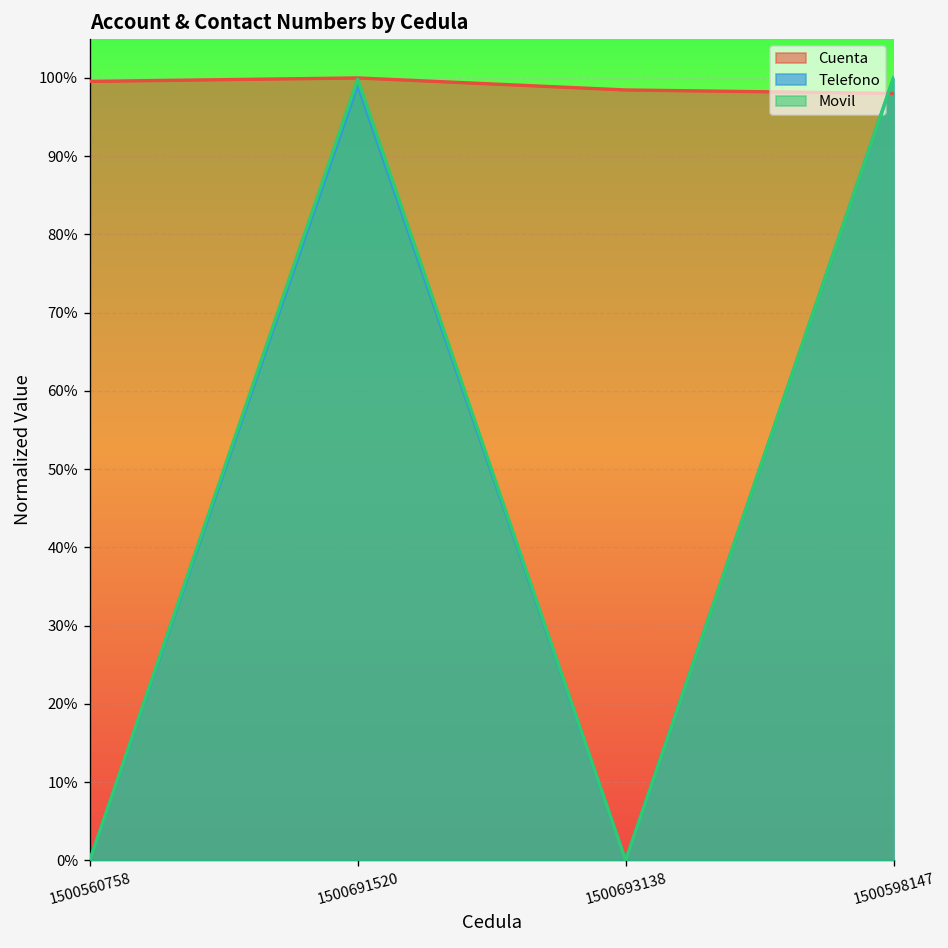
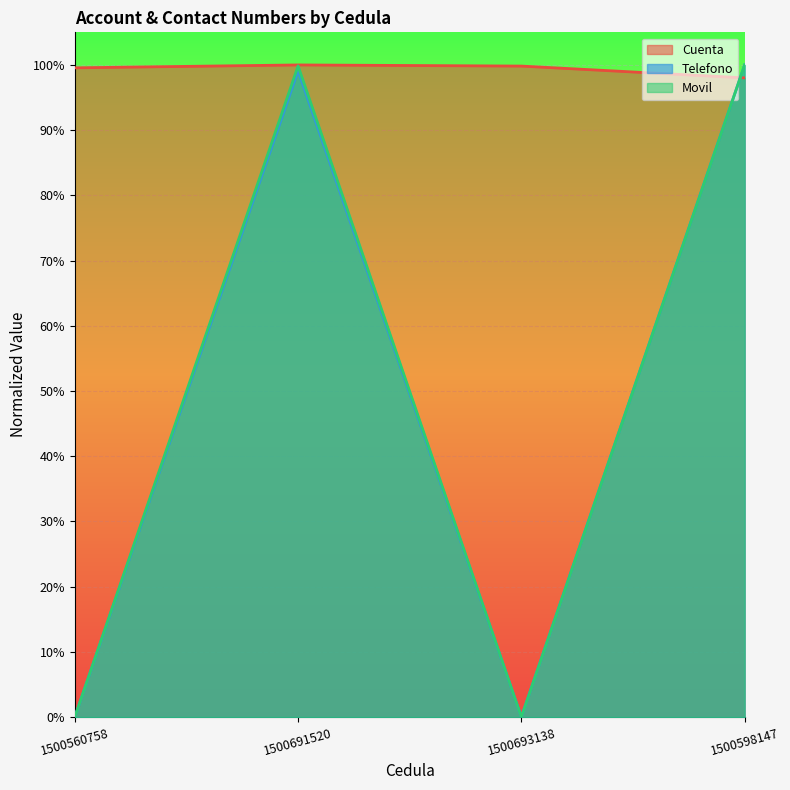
  {
    "Cuenta": {
      "1500560758": "100%",
-     "1500693138": "98%",
+     "1500693138": "100%",
      "1500598147": "98%"
    },
    "Telefono": {
      "1500691520": "99%"
    }
  }
